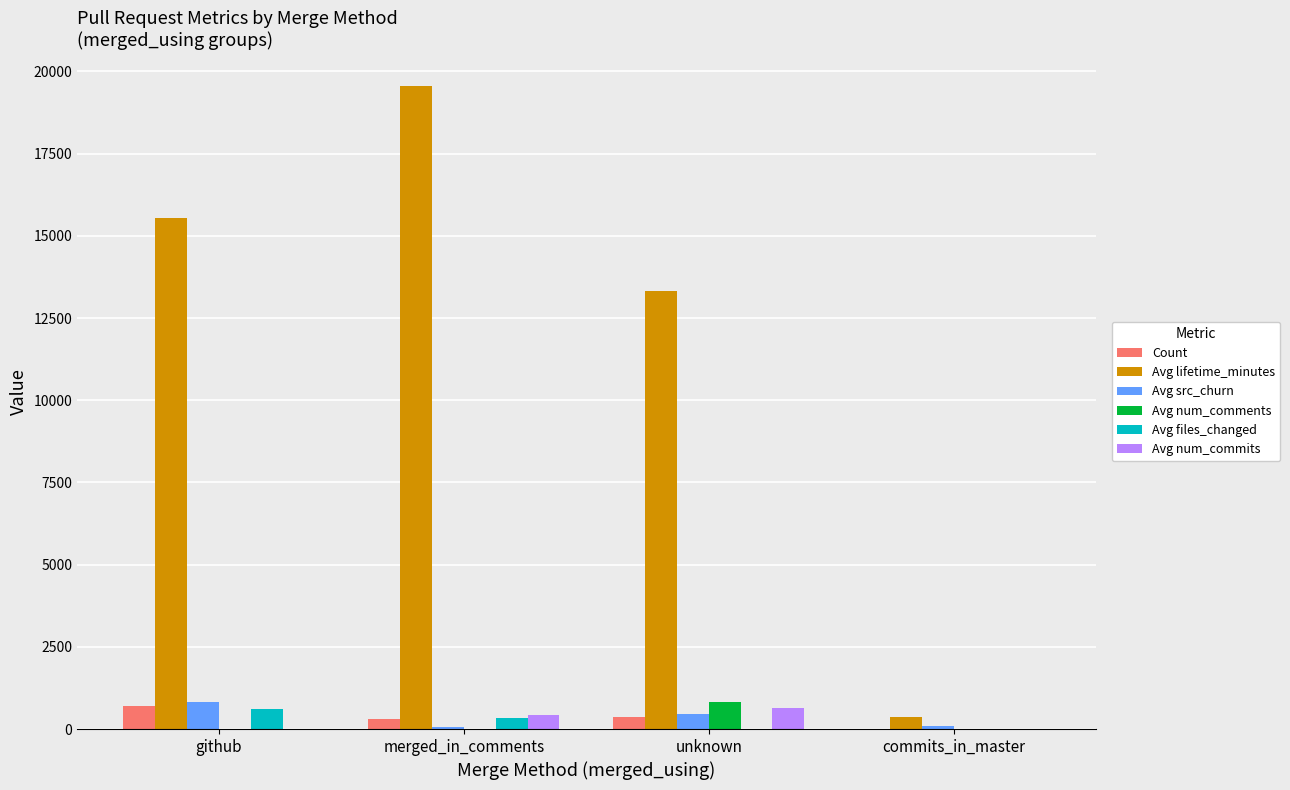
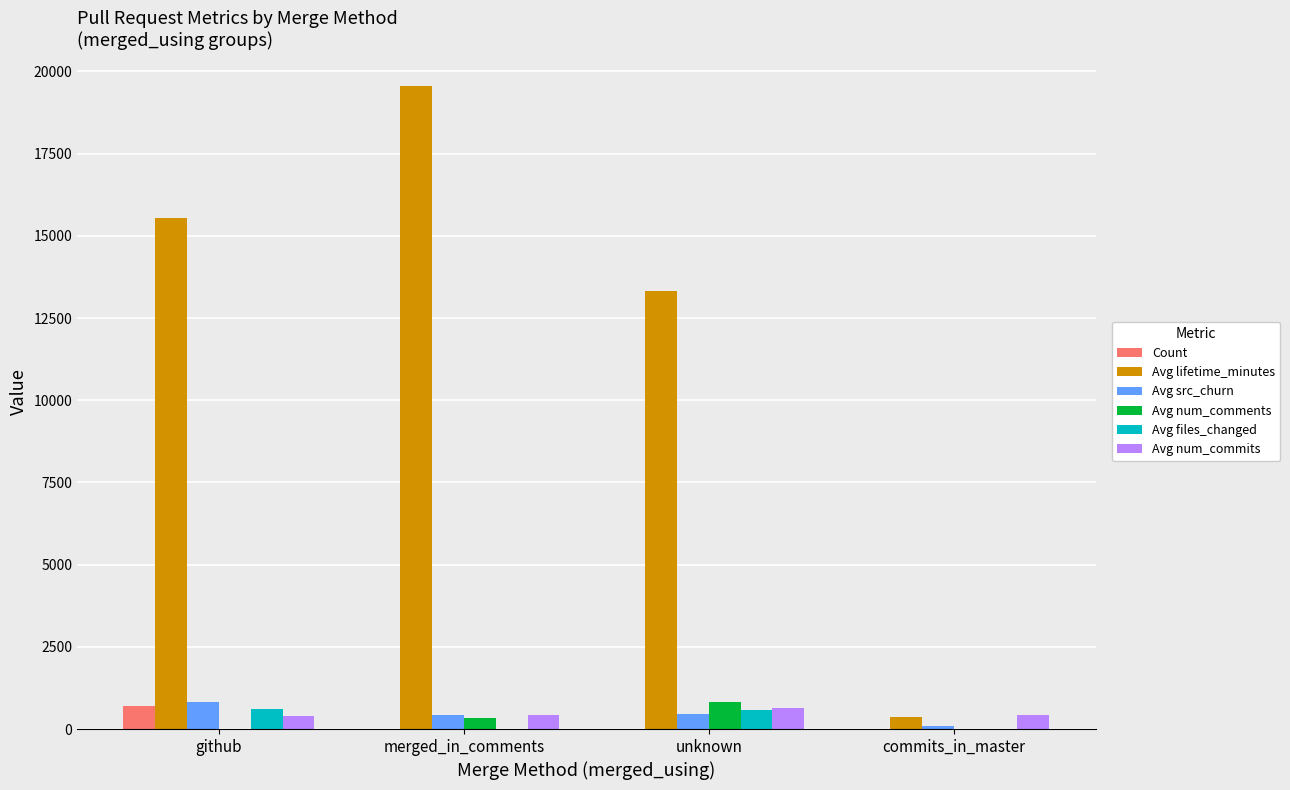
  {
    "Count": {
      "github": 700,
-     "merged_in_comments": 300,
-     "unknown": 400
+     "merged_in_comments": 0,
+     "unknown": 0
    },
    "Avg lifetime_minutes": {
      "github": 15600,
      "merged_in_comments": 19600,
      "unknown": 13300,
      "commits_in_master": 400
    },
    "Avg src_churn": {
      "github": 800,
-     "merged_in_comments": 100,
+     "merged_in_comments": 400,
      "unknown": 400,
      "commits_in_master": 100
    },
    "Avg num_comments": {
-     "merged_in_comments": 0,
+     "merged_in_comments": 300,
      "unknown": 800
    },
    "Avg files_changed": {
      "github": 600,
-     "merged_in_comments": 300,
-     "unknown": 0
+     "merged_in_comments": 0,
+     "unknown": 600
    },
    "Avg num_commits": {
-     "github": 0,
+     "github": 400,
      "merged_in_comments": 400,
      "unknown": 600,
-     "commits_in_master": 0
+     "commits_in_master": 400
    }
  }
